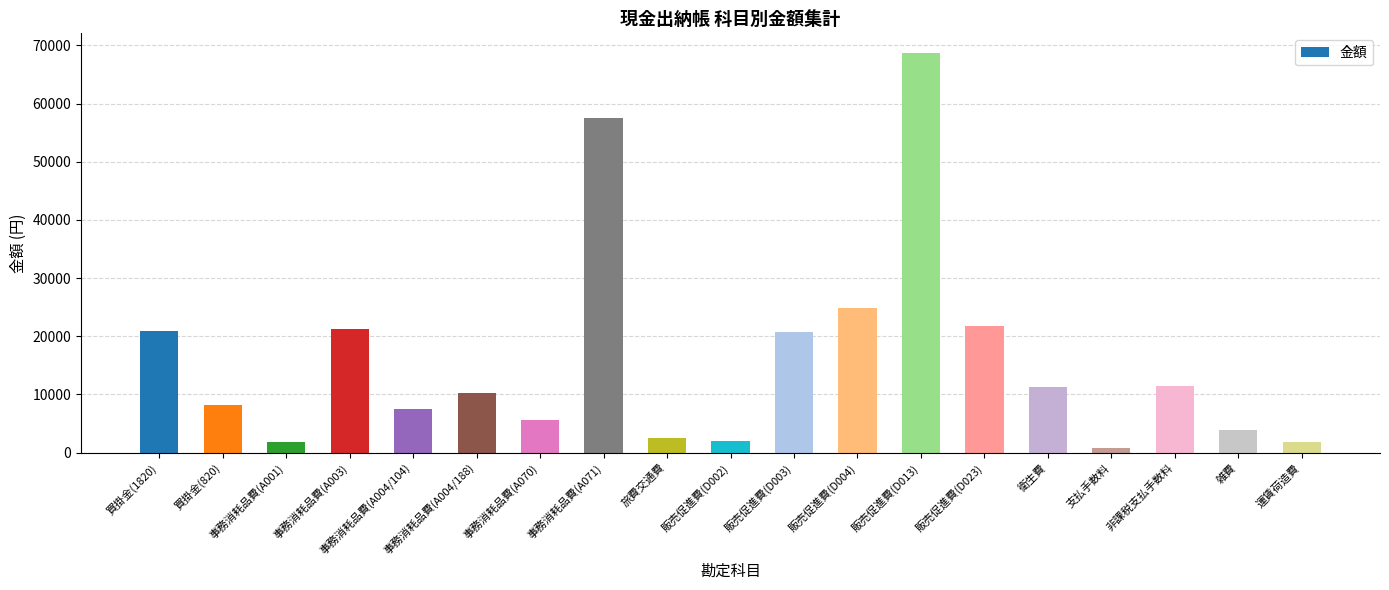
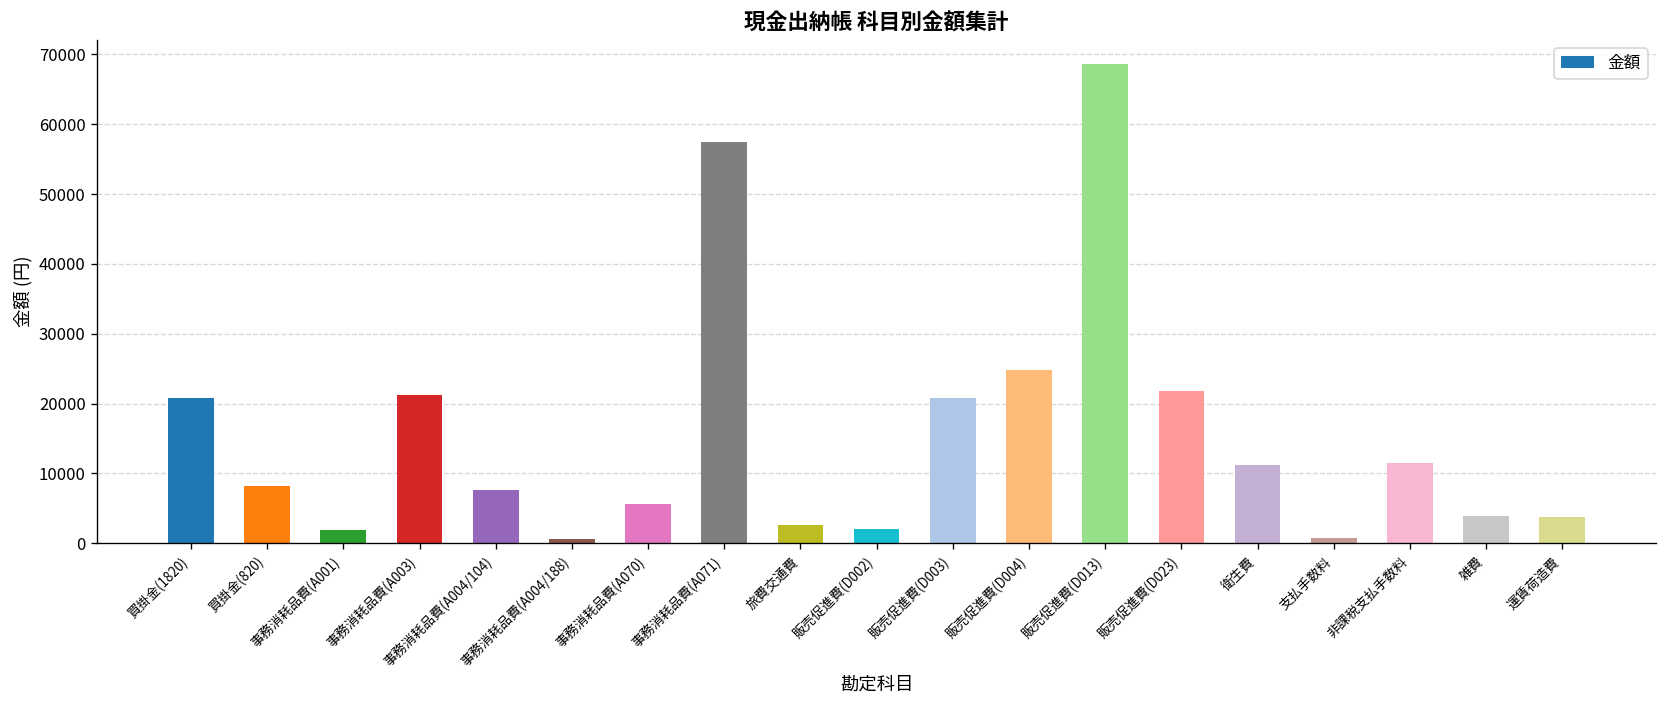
  {
    "買掛金(1820)": 21000,
    "買掛金(820)": 8000,
    "事務消耗品費(A001)": 2000,
    "事務消耗品費(A003)": 21000,
    "事務消耗品費(A004/104)": 8000,
-   "事務消耗品費(A004/188)": 10000,
+   "事務消耗品費(A004/188)": 1000,
    "事務消耗品費(A070)": 6000,
    "事務消耗品費(A071)": 57000,
    "旅費交通費": 3000,
    "販売促進費(D002)": 2000,
    "販売促進費(D003)": 21000,
    "販売促進費(D004)": 25000,
    "販売促進費(D013)": 69000,
    "販売促進費(D023)": 22000,
    "衛生費": 11000,
    "支払手数料": 1000,
    "非課税支払手数料": 12000,
    "雑費": 4000,
-   "運賃荷造費": 2000
+   "運賃荷造費": 4000
  }
